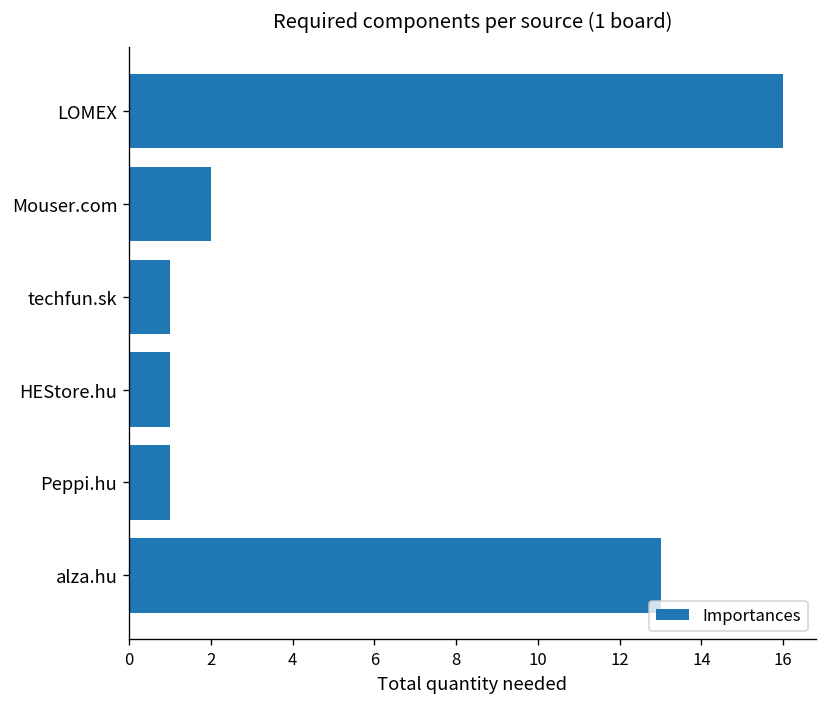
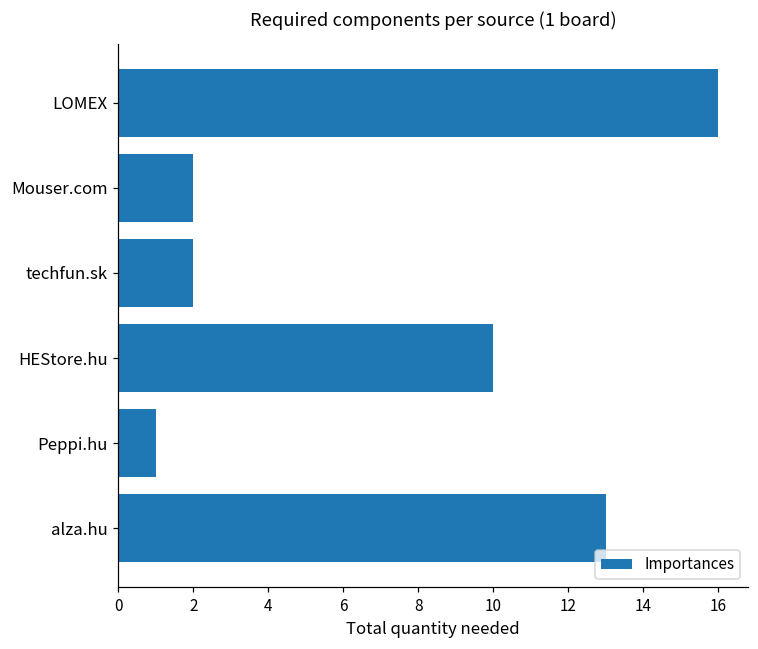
  {
    "LOMEX": 16,
    "Mouser.com": 2,
-   "techfun.sk": 1,
-   "HEStore.hu": 1,
+   "techfun.sk": 2,
+   "HEStore.hu": 10,
    "Peppi.hu": 1,
    "alza.hu": 13
  }
